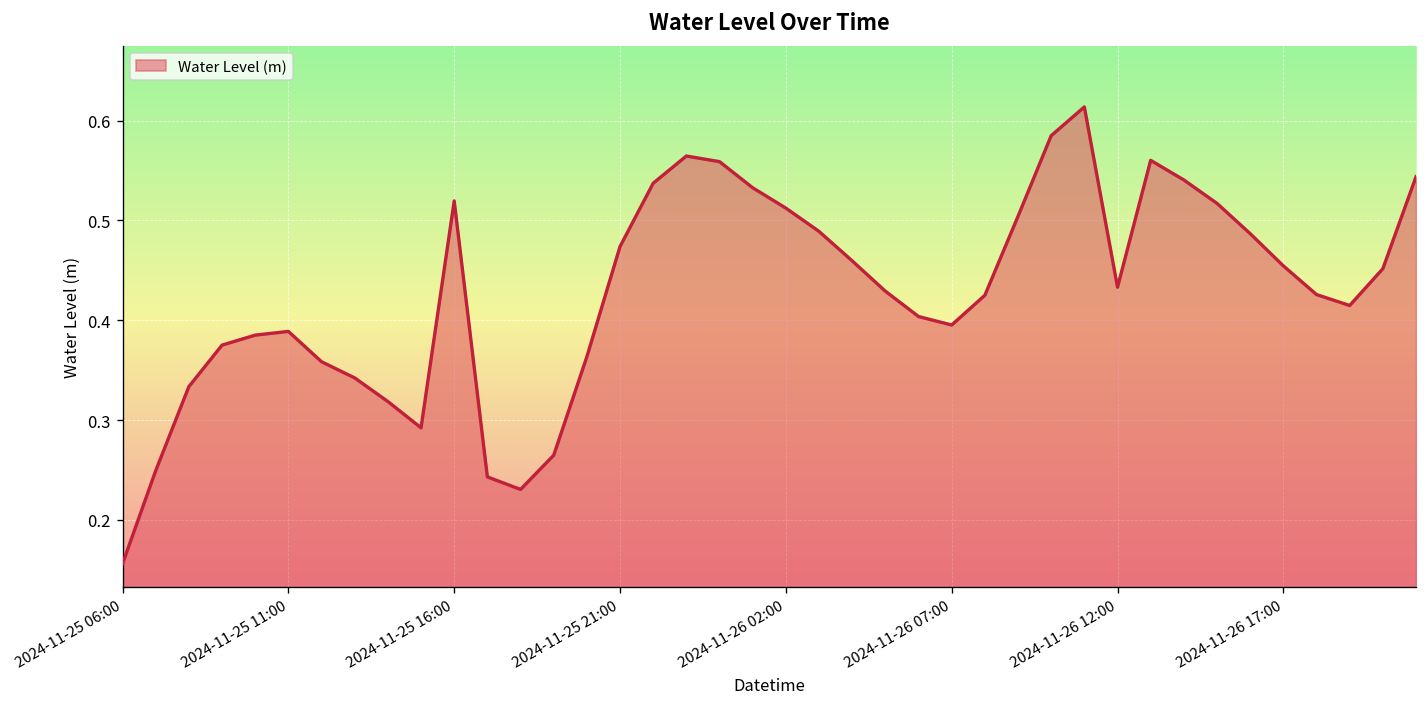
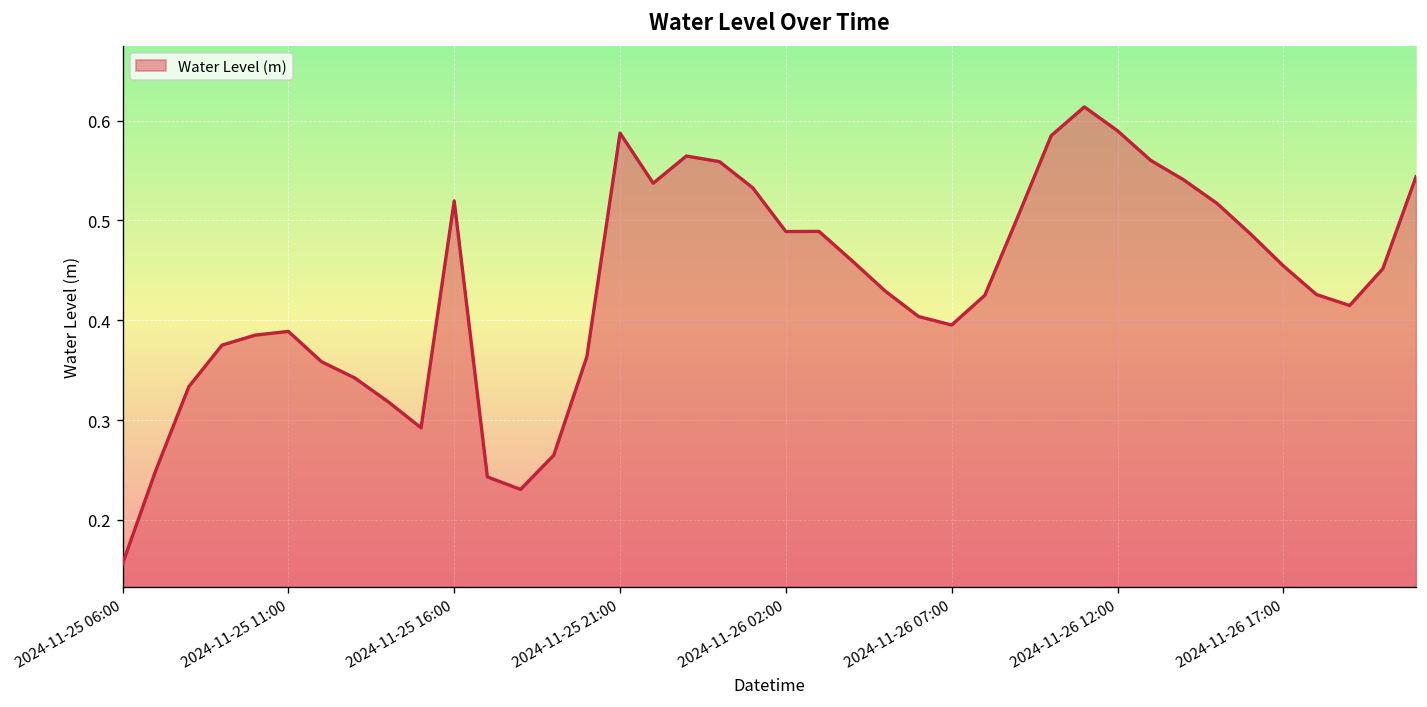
  {
    "2024-11-25 06:00": 0.16,
    "2024-11-25 11:00": 0.39,
    "2024-11-25 16:00": 0.52,
-   "2024-11-25 21:00": 0.47,
-   "2024-11-26 02:00": 0.51,
+   "2024-11-25 21:00": 0.59,
+   "2024-11-26 02:00": 0.49,
    "2024-11-26 07:00": 0.40,
-   "2024-11-26 12:00": 0.43,
+   "2024-11-26 12:00": 0.59,
    "2024-11-26 17:00": 0.45
  }
